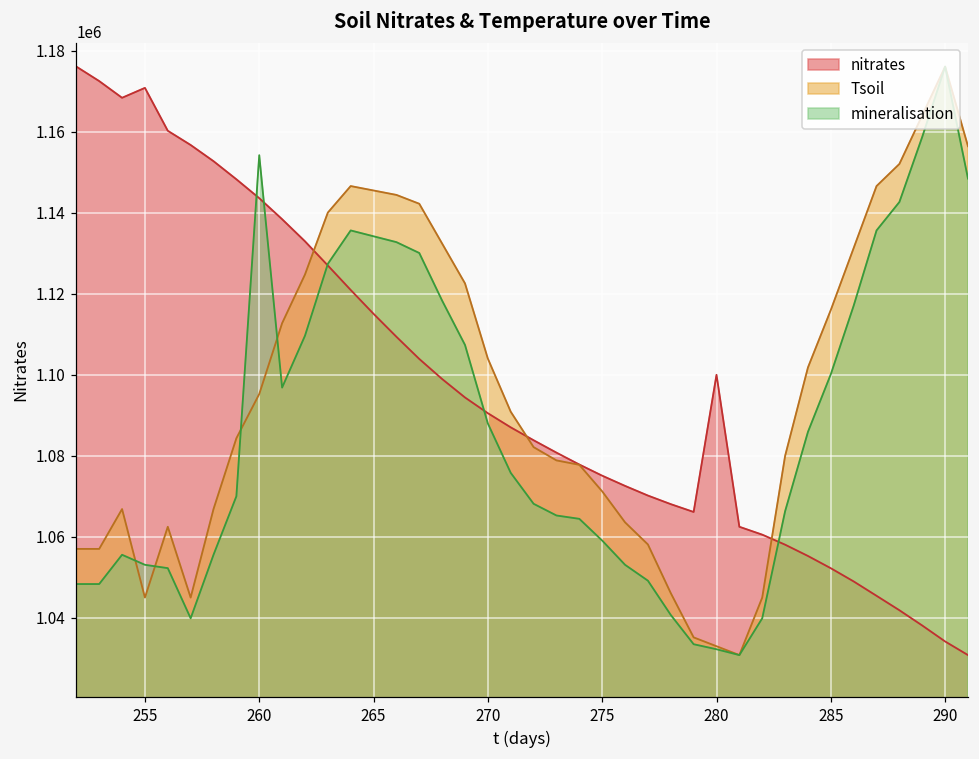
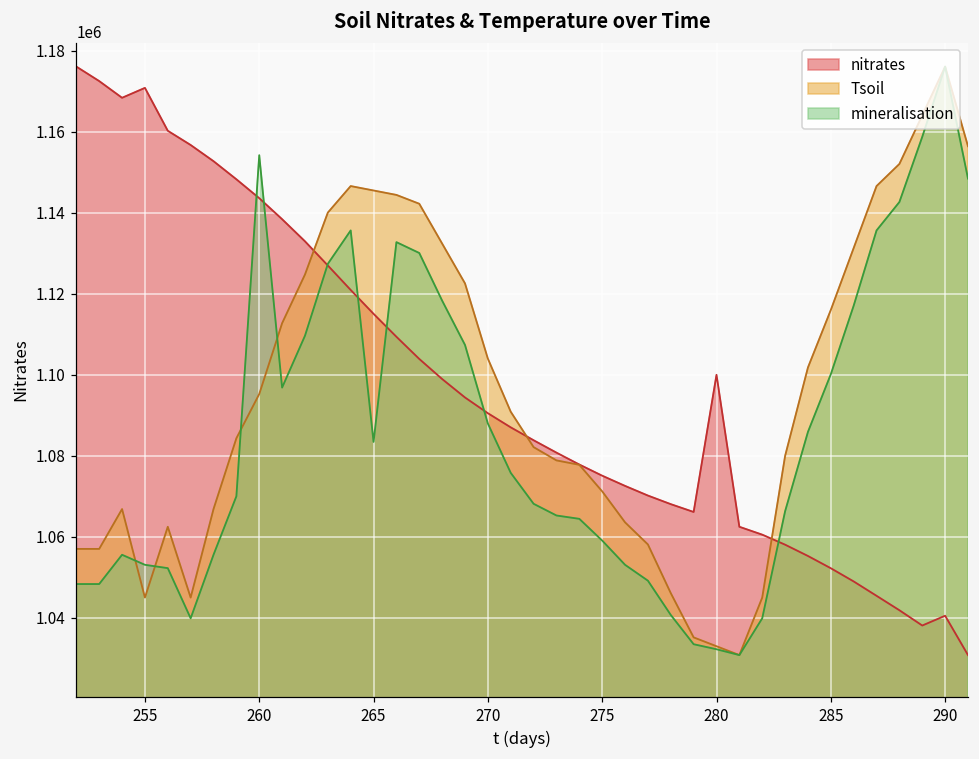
  {
    "nitrates": {
      "255": 1171000,
      "260": 1144000,
      "265": 1115000,
      "270": 1090000,
      "275": 1075000,
      "280": 1100000,
      "285": 1052000,
-     "290": 1034000
+     "290": 1041000
    },
    "Tsoil": {
      "255": 1045000,
      "260": 1095000,
      "265": 1145000,
      "270": 1104000,
      "275": 1071000,
      "280": 1033000,
      "285": 1116000
    },
    "mineralisation": {
      "255": 1053000,
      "260": 1154000,
-     "265": 1134000,
+     "265": 1083000,
      "270": 1088000,
      "275": 1059000,
      "280": 1032000,
      "285": 1100000
    }
  }
